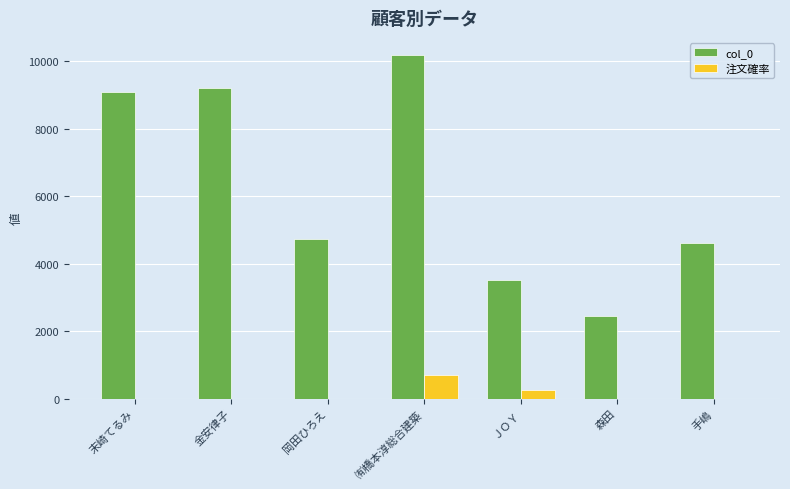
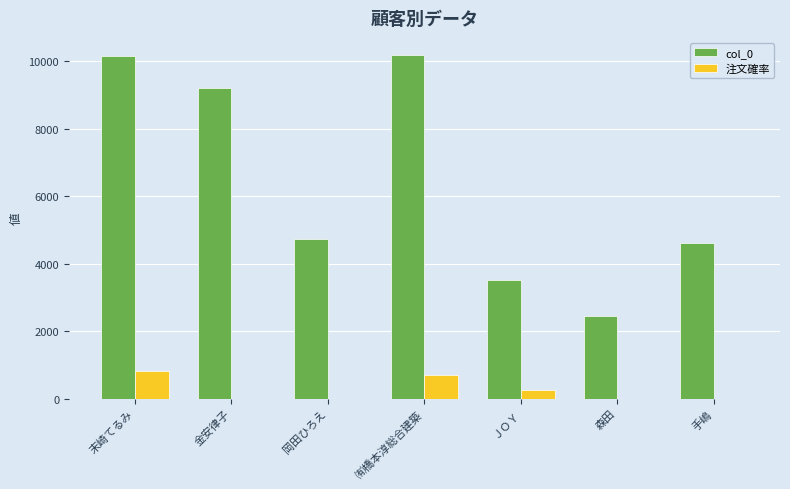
  {
    "col_0": {
-     "末崎てるみ": 9100,
+     "末崎てるみ": 10100,
      "金安律子": 9200,
      "岡田ひろえ": 4700,
      "㈲橋本淳総合建築": 10200,
      "ＪＯＹ": 3500,
      "森田": 2400,
      "手嶋": 4600
    },
    "注文確率": {
-     "末崎てるみ": 0,
+     "末崎てるみ": 800,
      "㈲橋本淳総合建築": 700,
      "ＪＯＹ": 200
    }
  }
